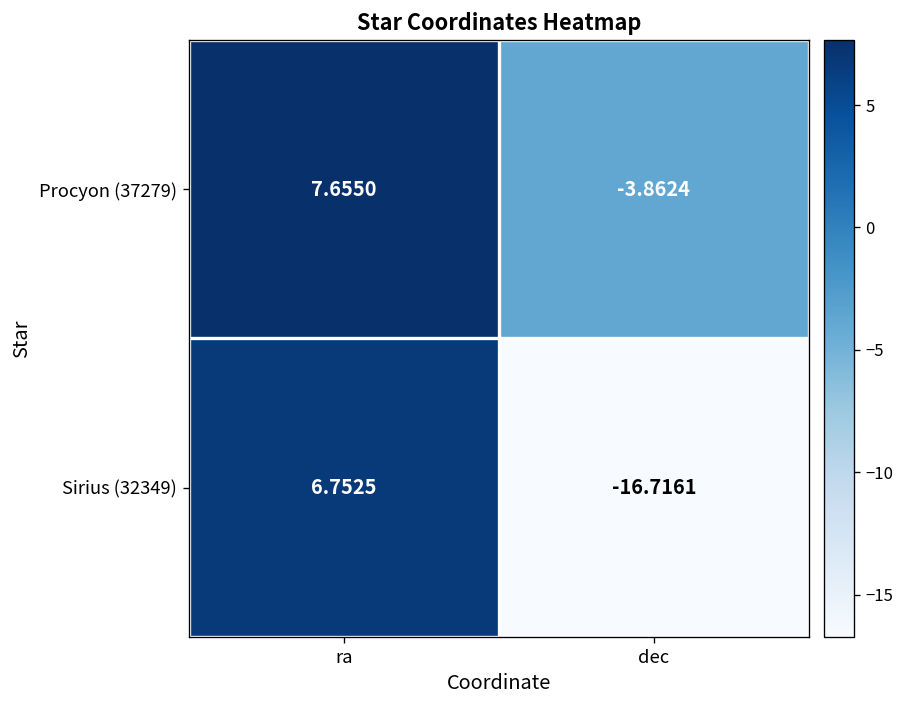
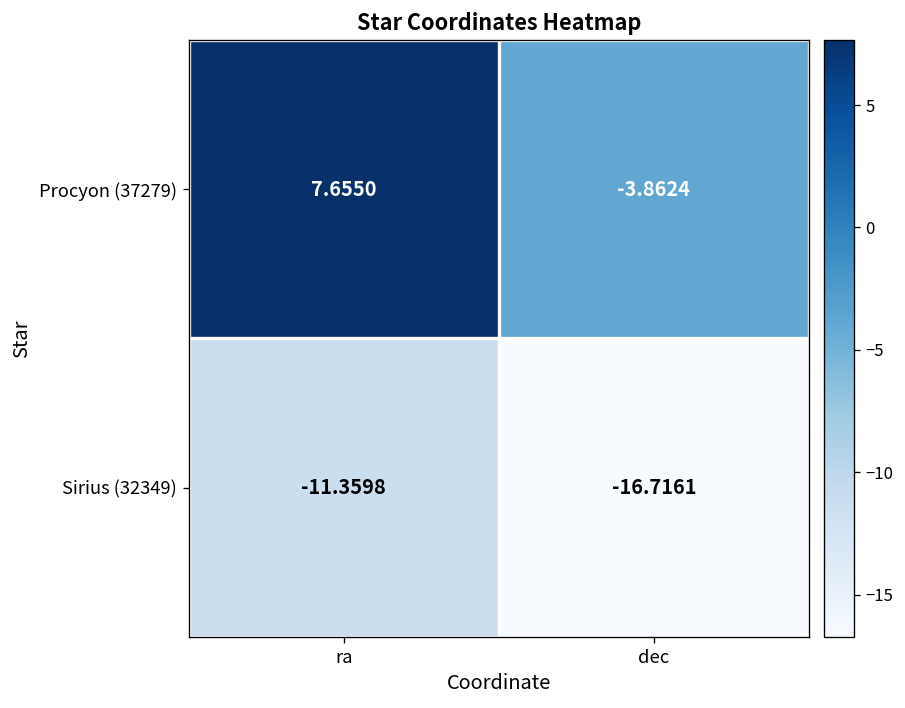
  {
    "Procyon (37279)": {
      "ra": 7.6550,
      "dec": -3.8624
    },
    "Sirius (32349)": {
-     "ra": 6.7525,
+     "ra": -11.3598,
      "dec": -16.7161
    }
  }
